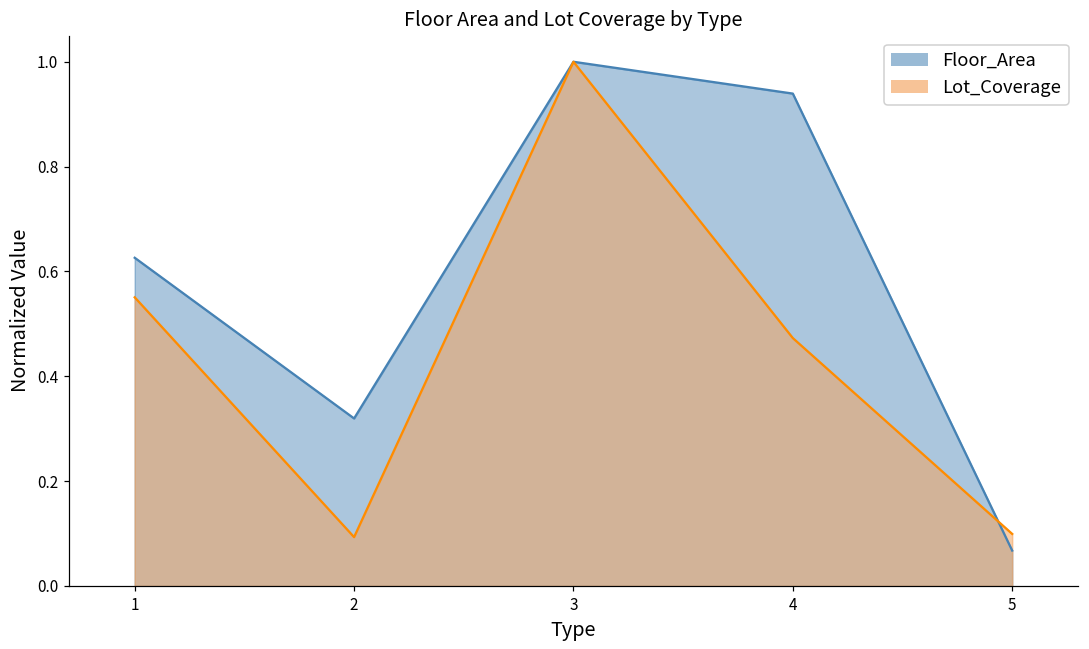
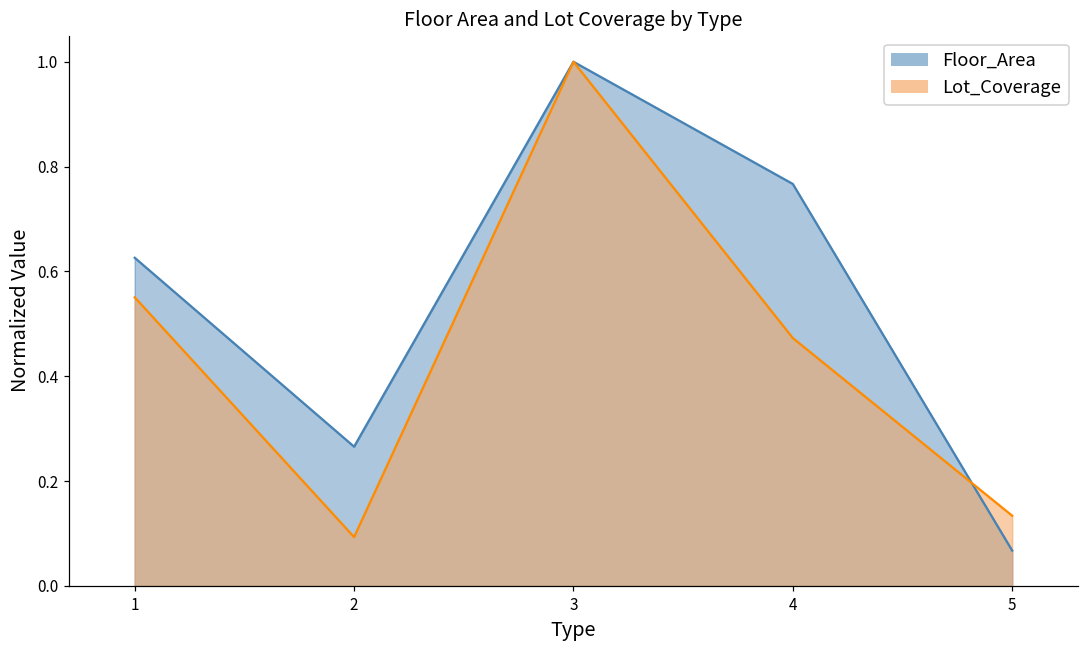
  {
    "Floor_Area": {
      "1": 0.63,
-     "2": 0.32,
-     "4": 0.94,
+     "2": 0.27,
+     "4": 0.77,
      "5": 0.07
    },
    "Lot_Coverage": {
      "1": 0.55,
      "2": 0.09,
      "4": 0.47,
-     "5": 0.10
+     "5": 0.13
    }
  }
